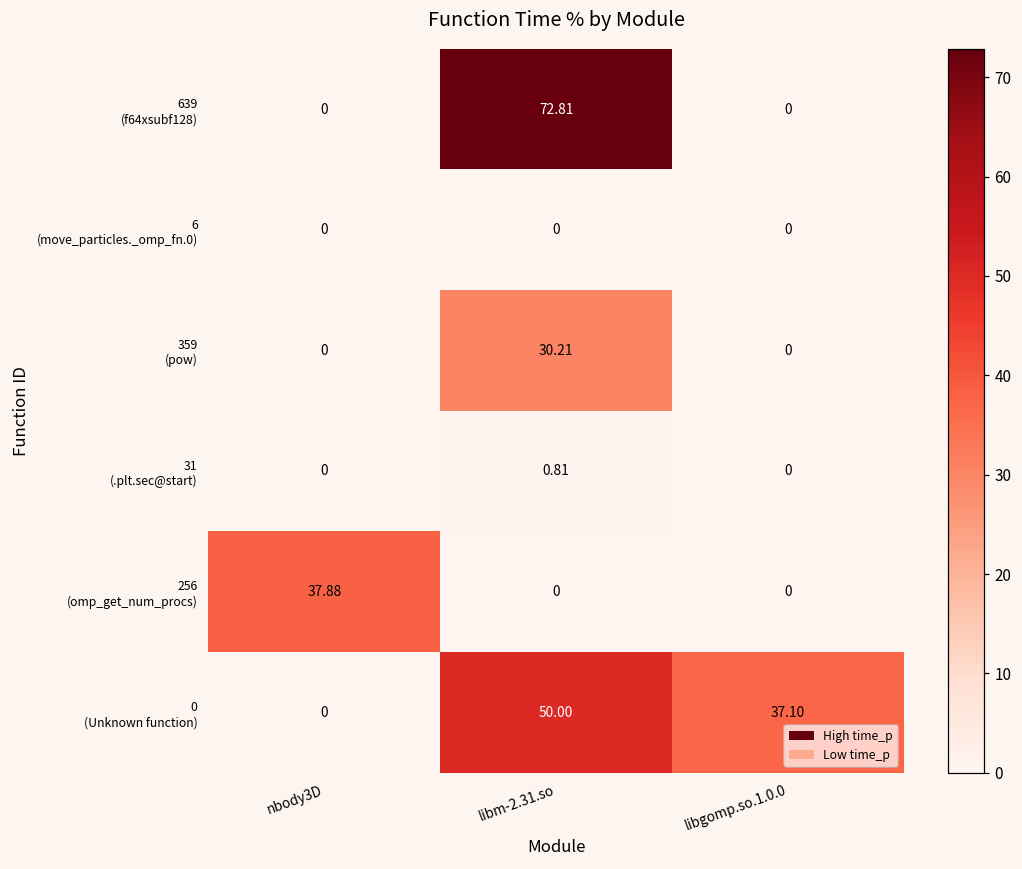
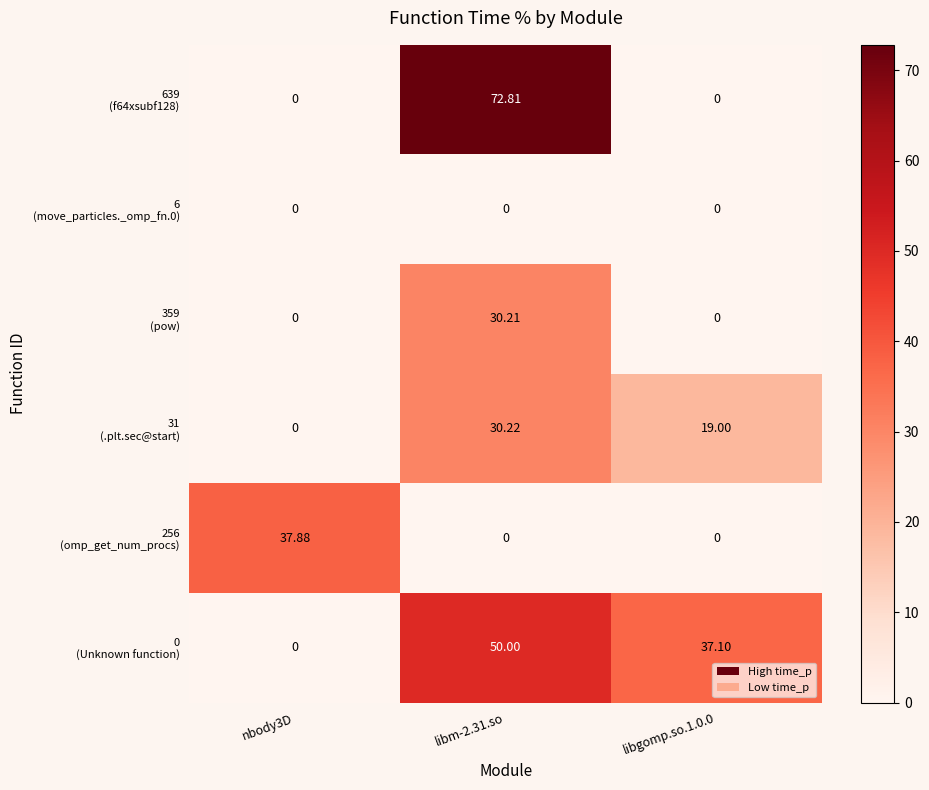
  {
    "639 (f64xsubf128)": {
      "nbody3D": 0,
      "libm-2.31.so": 72.81,
      "libgomp.so.1.0.0": 0
    },
    "6 (move_particles._omp_fn.0)": {
      "nbody3D": 0,
      "libm-2.31.so": 0,
      "libgomp.so.1.0.0": 0
    },
    "359 (pow)": {
      "nbody3D": 0,
      "libm-2.31.so": 30.21,
      "libgomp.so.1.0.0": 0
    },
    "31 (.plt.sec@start)": {
      "nbody3D": 0,
-     "libm-2.31.so": 0.81,
-     "libgomp.so.1.0.0": 0
+     "libm-2.31.so": 30.22,
+     "libgomp.so.1.0.0": 19.00
    },
    "256 (omp_get_num_procs)": {
      "nbody3D": 37.88,
      "libm-2.31.so": 0,
      "libgomp.so.1.0.0": 0
    },
    "0 (Unknown function)": {
      "nbody3D": 0,
      "libm-2.31.so": 50.00,
      "libgomp.so.1.0.0": 37.10
    }
  }
